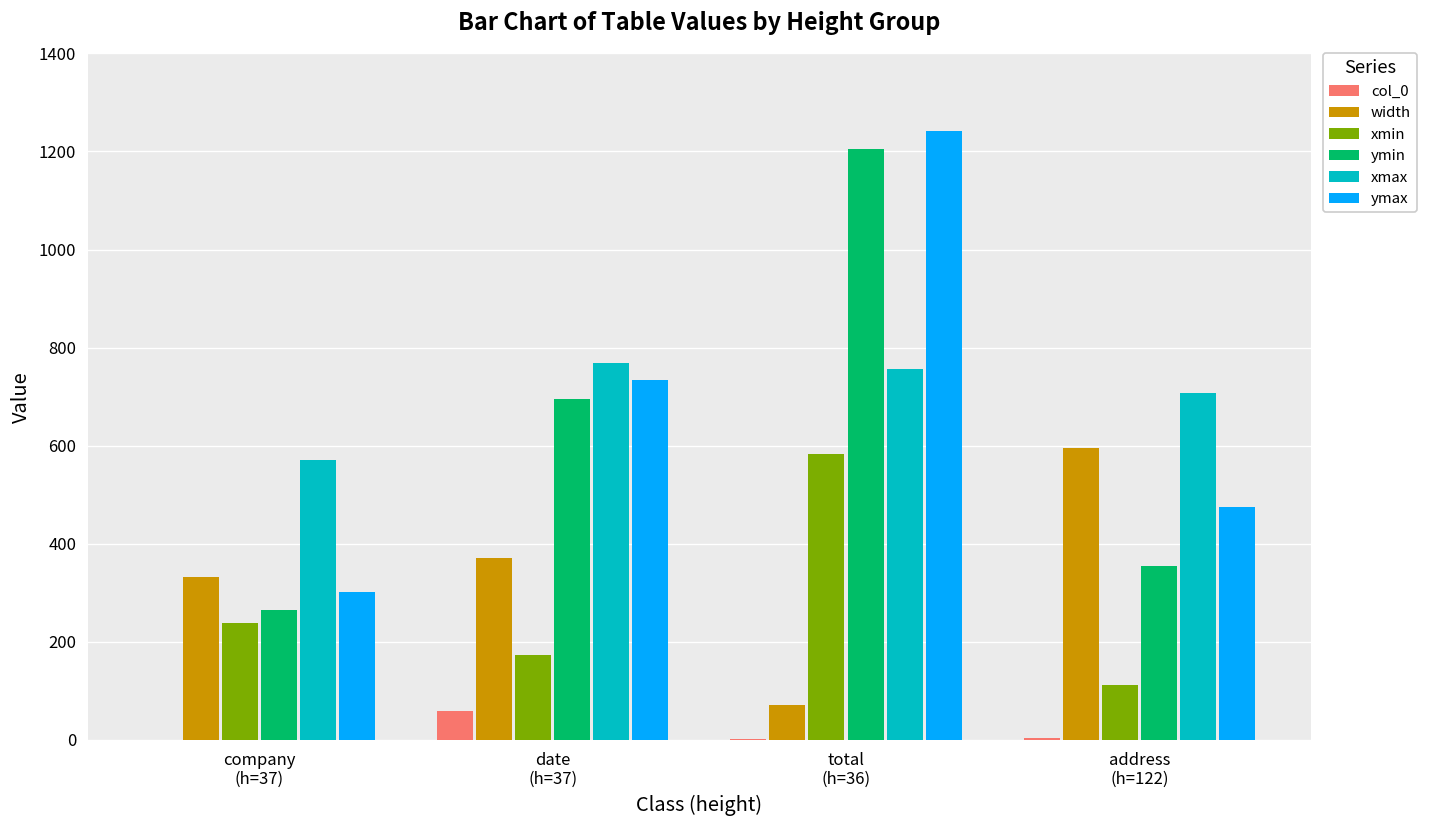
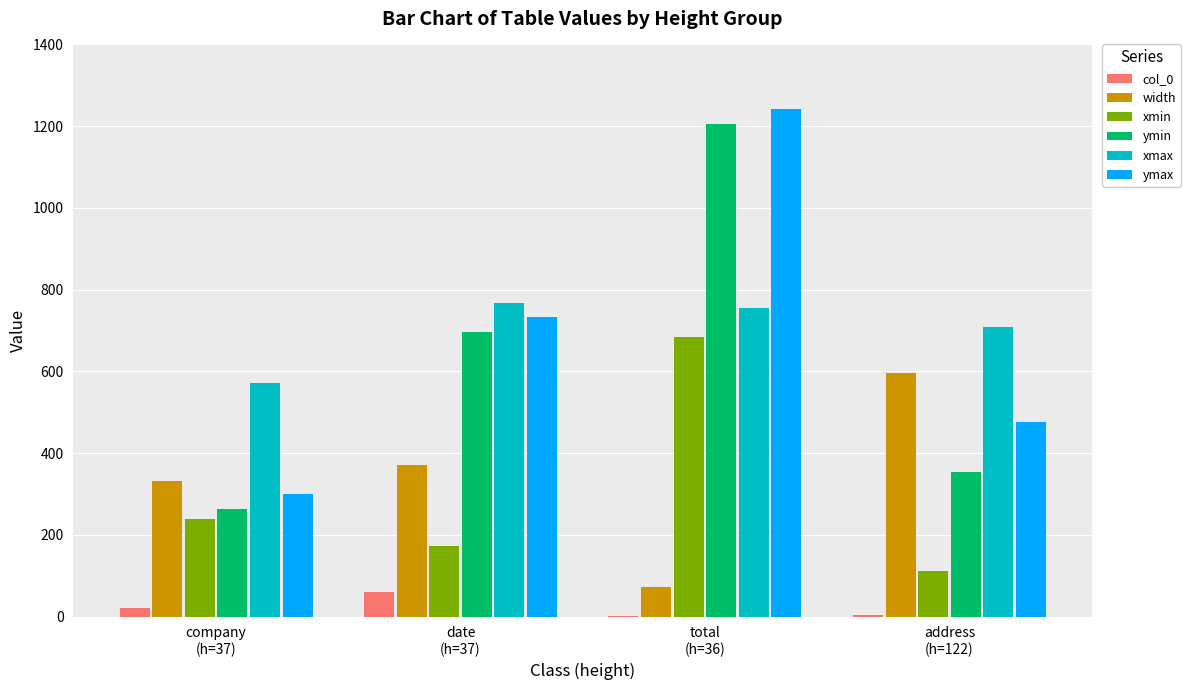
  {
    "col_0": {
-     "company (h=37)": 0,
+     "company (h=37)": 20,
      "date (h=37)": 60
    },
    "width": {
      "company (h=37)": 330,
      "date (h=37)": 370,
      "total (h=36)": 70,
      "address (h=122)": 600
    },
    "xmin": {
      "company (h=37)": 240,
      "date (h=37)": 170,
-     "total (h=36)": 580,
+     "total (h=36)": 680,
      "address (h=122)": 110
    },
    "ymin": {
      "company (h=37)": 260,
      "date (h=37)": 700,
      "total (h=36)": 1210,
      "address (h=122)": 350
    },
    "xmax": {
      "company (h=37)": 570,
      "date (h=37)": 770,
      "total (h=36)": 760,
      "address (h=122)": 710
    },
    "ymax": {
      "company (h=37)": 300,
      "date (h=37)": 730,
      "total (h=36)": 1240,
      "address (h=122)": 480
    }
  }
